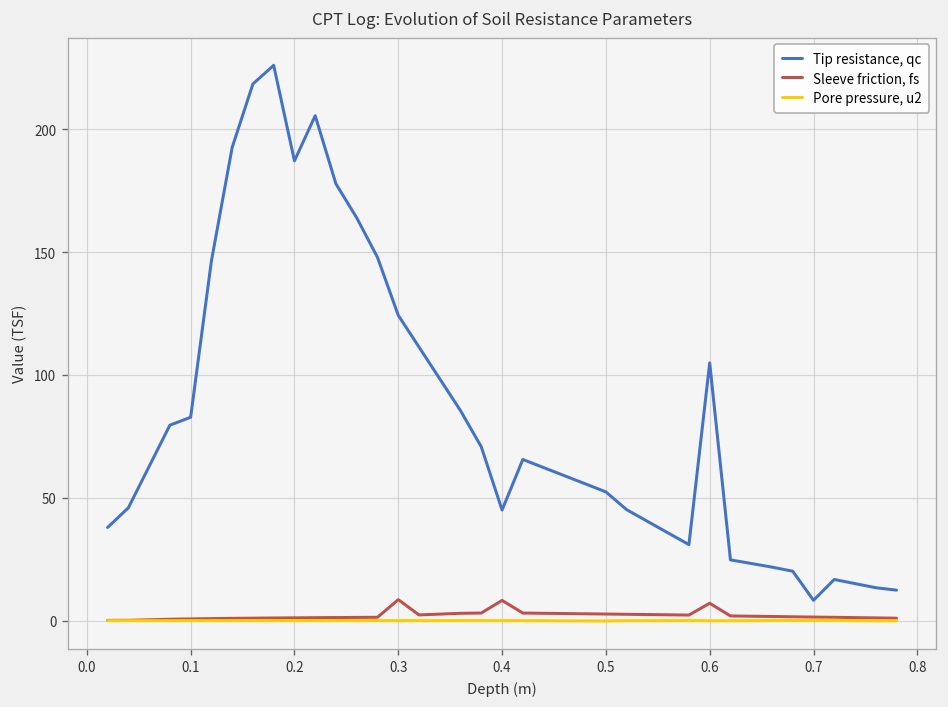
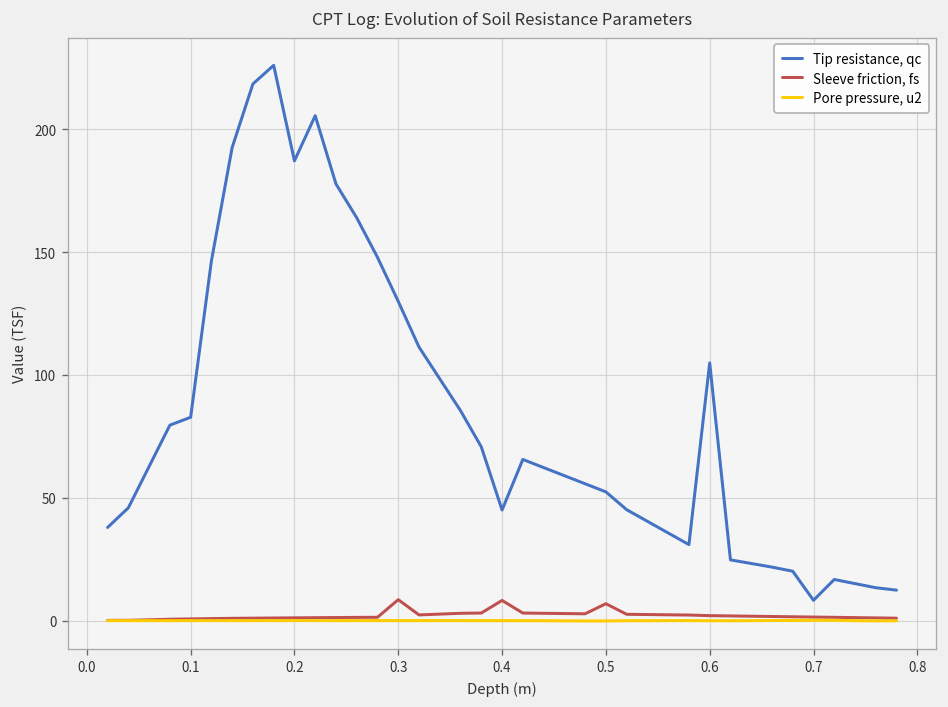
  {
    "Tip resistance, qc": {
      "0.1": 83,
      "0.2": 187,
-     "0.3": 124,
+     "0.3": 130,
      "0.4": 45,
      "0.5": 52,
      "0.6": 105,
      "0.7": 8
    },
    "Sleeve friction, fs": {
      "0.3": 9,
      "0.4": 8,
-     "0.5": 3,
-     "0.6": 7,
+     "0.5": 7,
+     "0.6": 2,
      "0.7": 1
    },
    "Pore pressure, u2": {
      "0.3": 0,
      "0.4": 0,
      "0.5": 0,
      "0.6": 0,
      "0.7": 0
    }
  }
